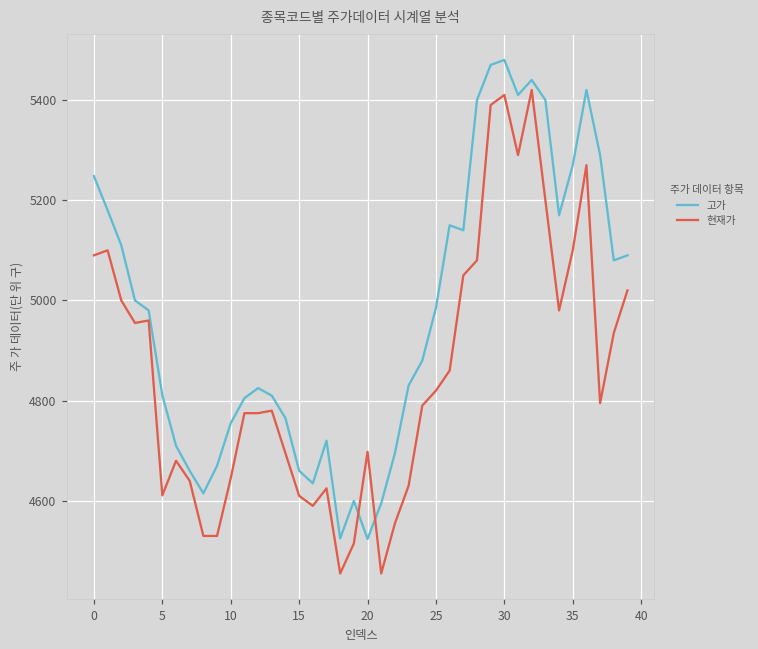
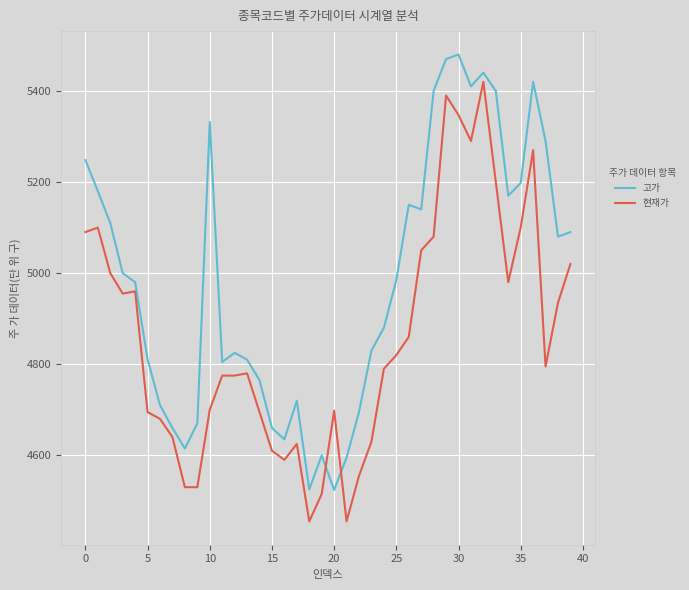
  {
    "고가": {
      "0": 5250,
      "5": 4810,
-     "10": 4760,
+     "10": 5330,
      "15": 4660,
      "20": 4520,
      "25": 4990,
      "30": 5480,
-     "35": 5270
+     "35": 5200
    },
    "현재가": {
      "0": 5090,
-     "5": 4610,
-     "10": 4650,
+     "5": 4700,
+     "10": 4700,
      "15": 4610,
      "20": 4700,
      "25": 4820,
-     "30": 5410,
+     "30": 5350,
      "35": 5100
    }
  }
